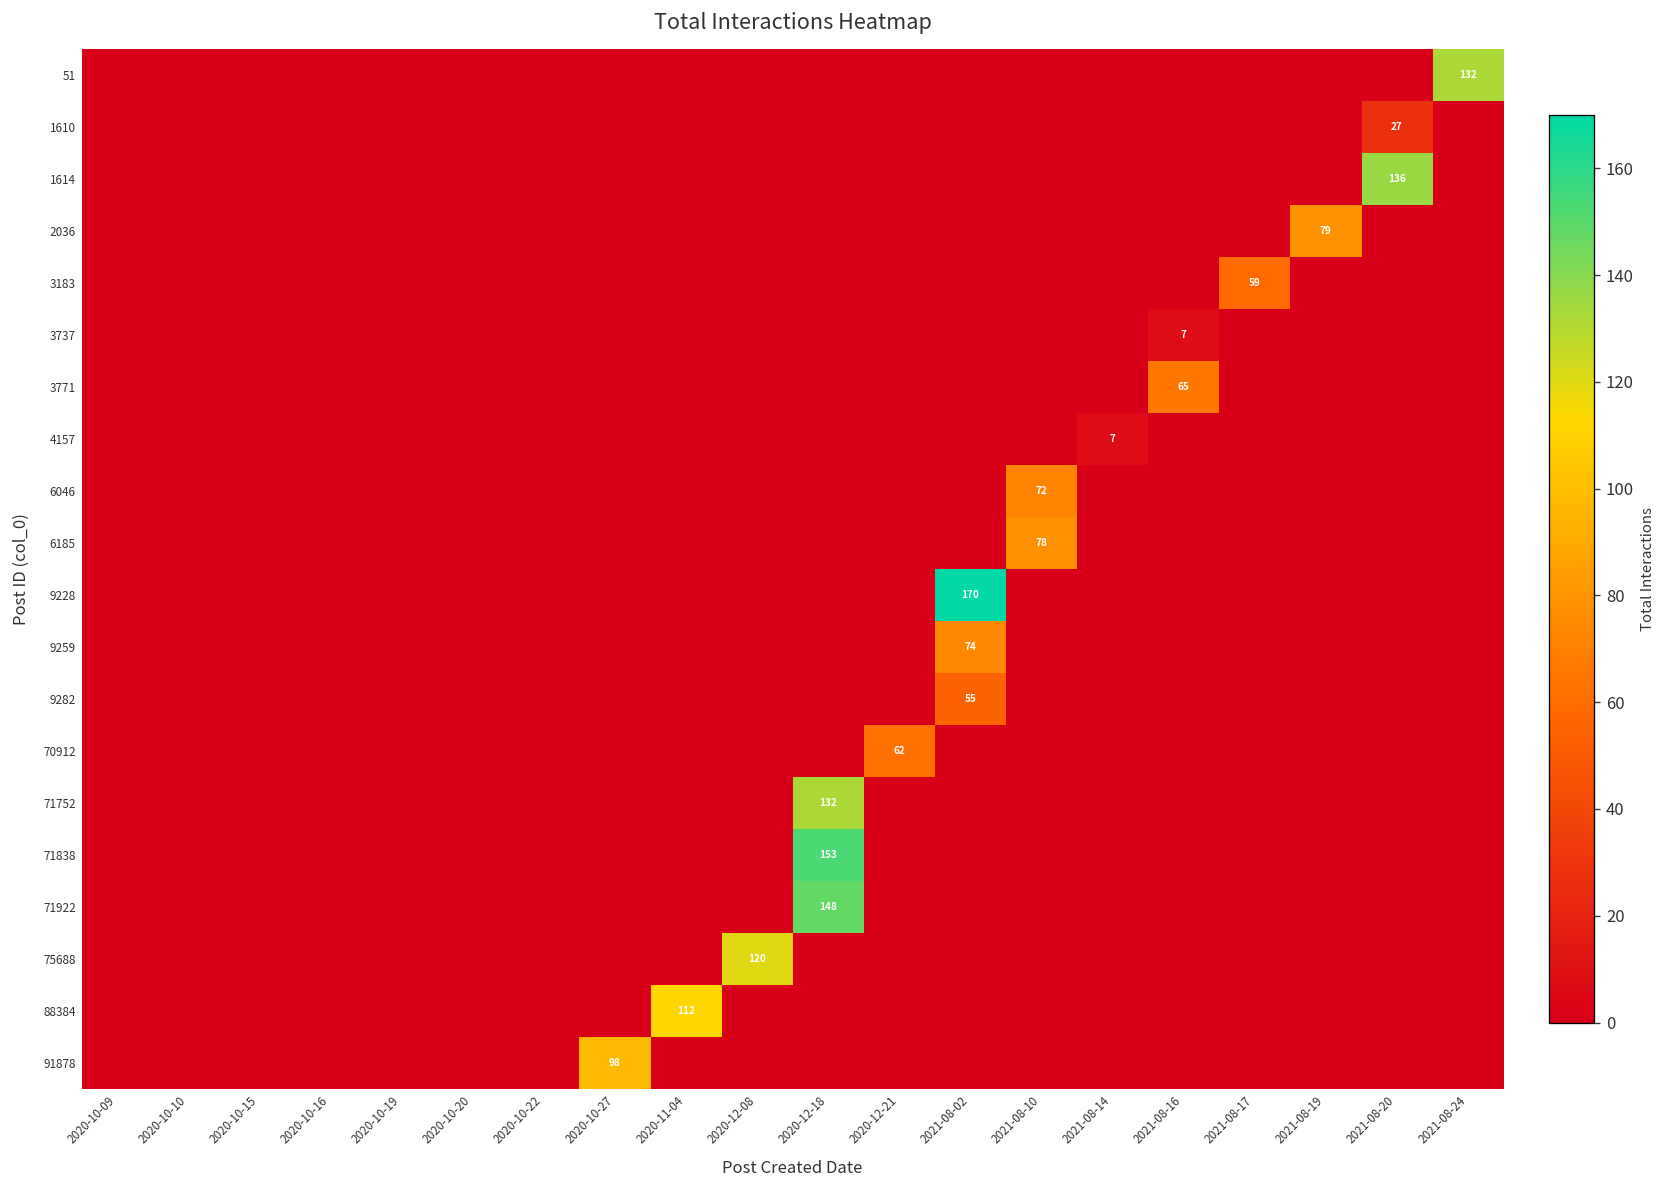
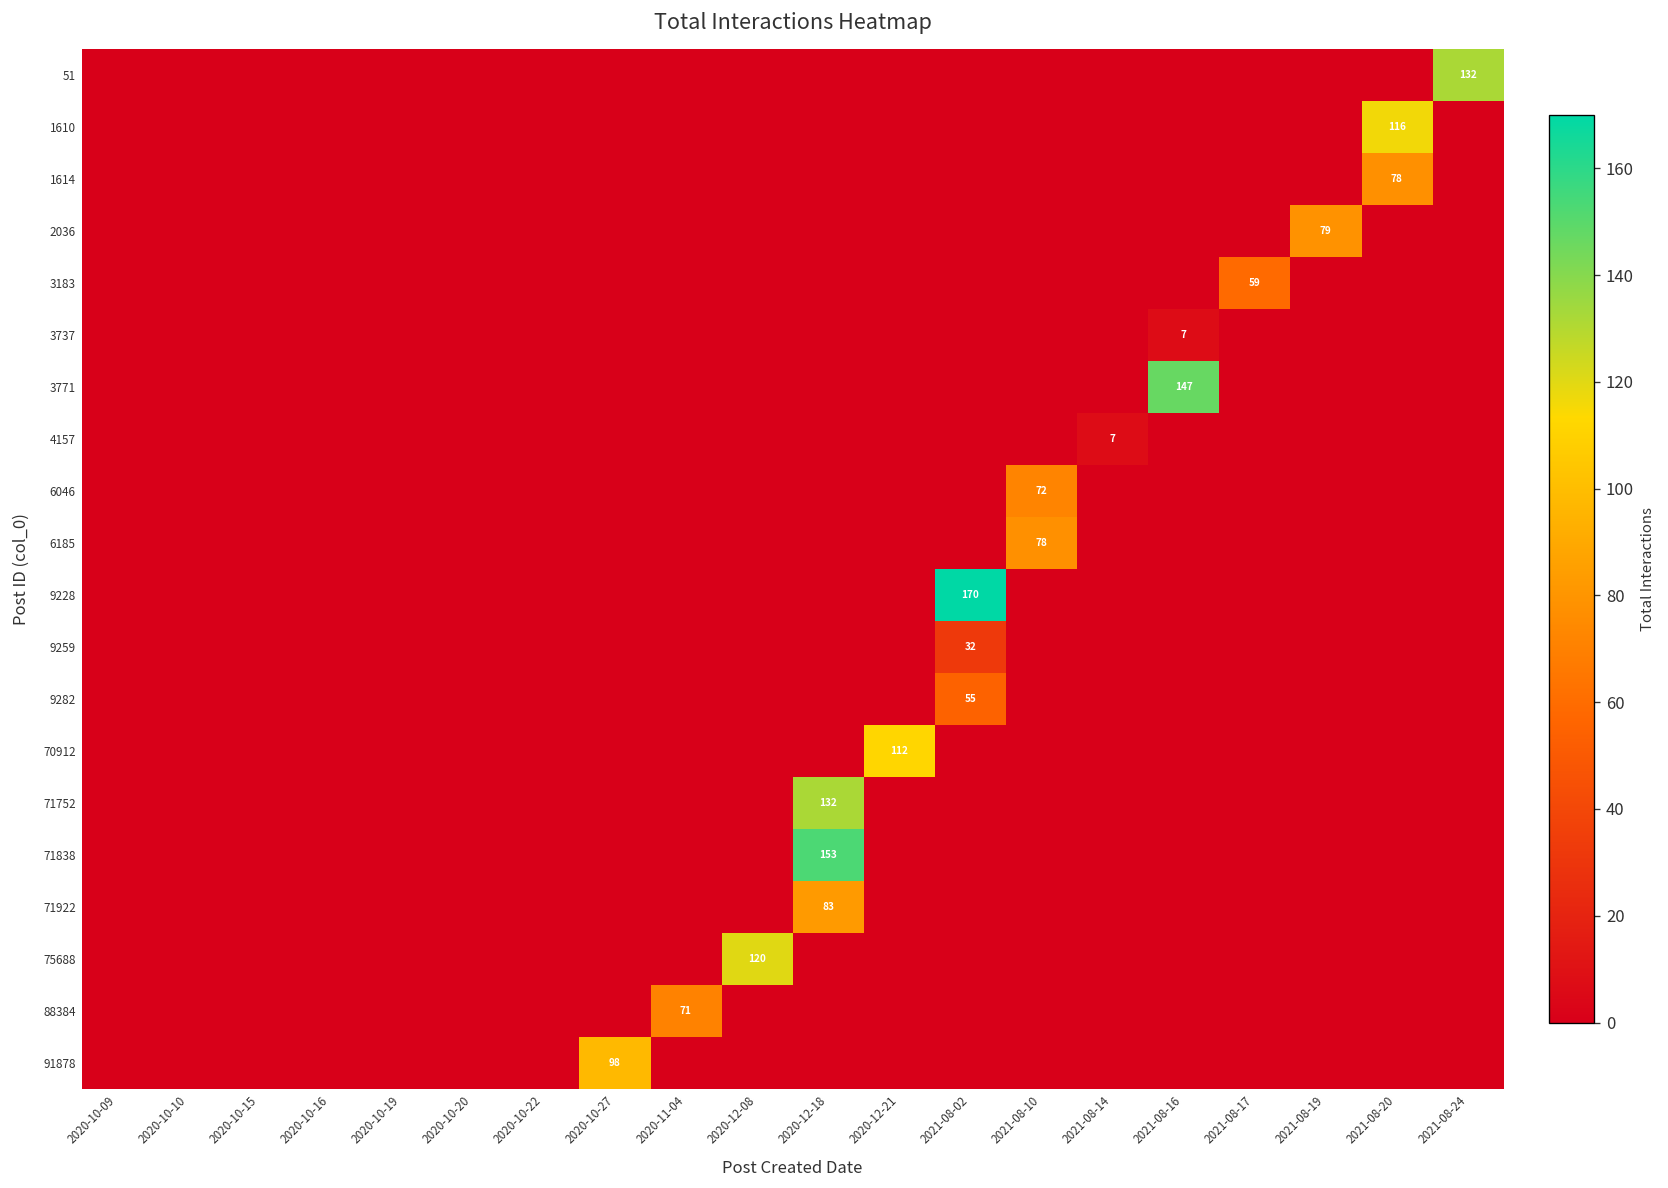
  {
    "51": {
      "2021-08-24": 132
    },
    "1610": {
-     "2021-08-20": 27
+     "2021-08-20": 116
    },
    "1614": {
-     "2021-08-20": 136
+     "2021-08-20": 78
    },
    "2036": {
      "2021-08-19": 79
    },
    "3183": {
      "2021-08-17": 59
    },
    "3737": {
      "2021-08-16": 7
    },
    "3771": {
-     "2021-08-16": 65
+     "2021-08-16": 147
    },
    "4157": {
      "2021-08-14": 7
    },
    "6046": {
      "2021-08-10": 72
    },
    "6185": {
      "2021-08-10": 78
    },
    "9228": {
      "2021-08-02": 170
    },
    "9259": {
-     "2021-08-02": 74
+     "2021-08-02": 32
    },
    "9282": {
      "2021-08-02": 55
    },
    "70912": {
-     "2020-12-21": 62
+     "2020-12-21": 112
    },
    "71752": {
      "2020-12-18": 132
    },
    "71838": {
      "2020-12-18": 153
    },
    "71922": {
-     "2020-12-18": 148
+     "2020-12-18": 83
    },
    "75688": {
      "2020-12-08": 120
    },
    "88384": {
-     "2020-11-04": 112
+     "2020-11-04": 71
    },
    "91878": {
      "2020-10-27": 98
    }
  }
